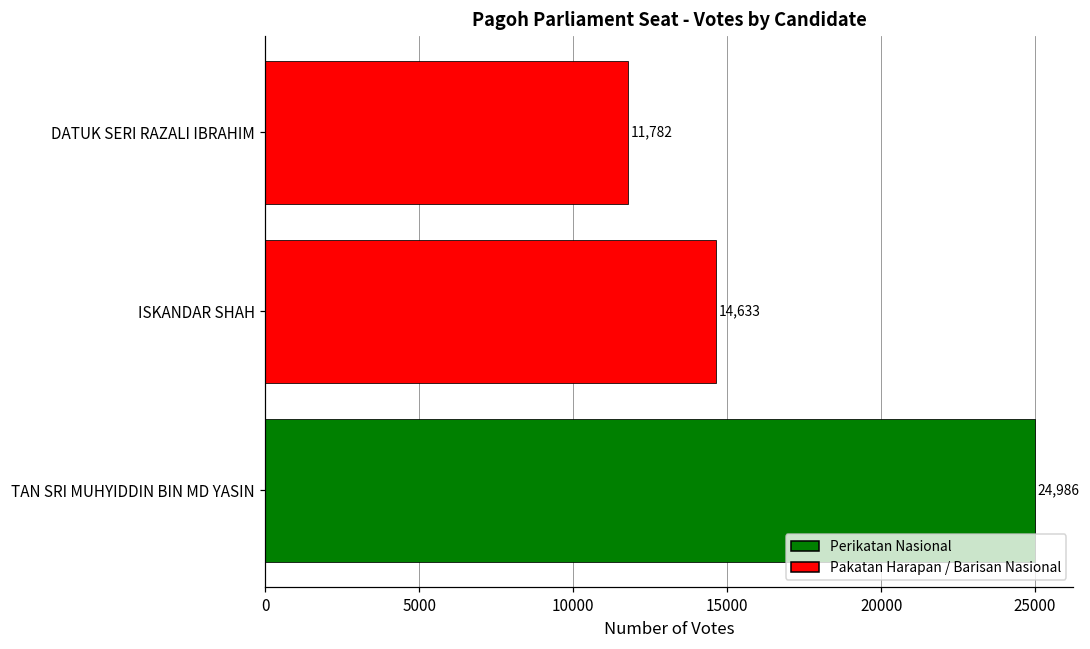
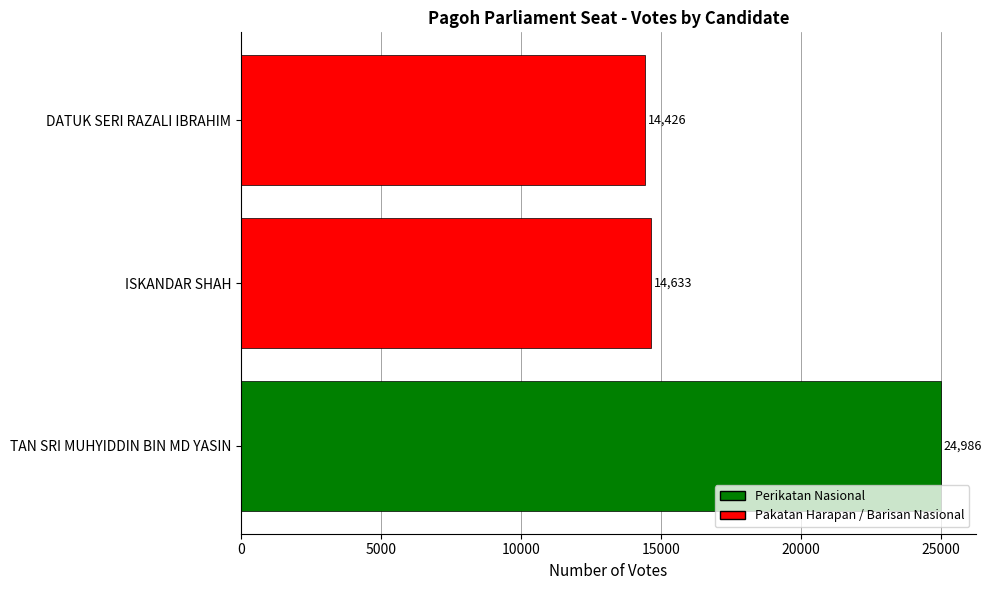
  {
-   "DATUK SERI RAZALI IBRAHIM": "11,782",
+   "DATUK SERI RAZALI IBRAHIM": "14,426",
    "ISKANDAR SHAH": "14,633",
    "TAN SRI MUHYIDDIN BIN MD YASIN": "24,986"
  }
